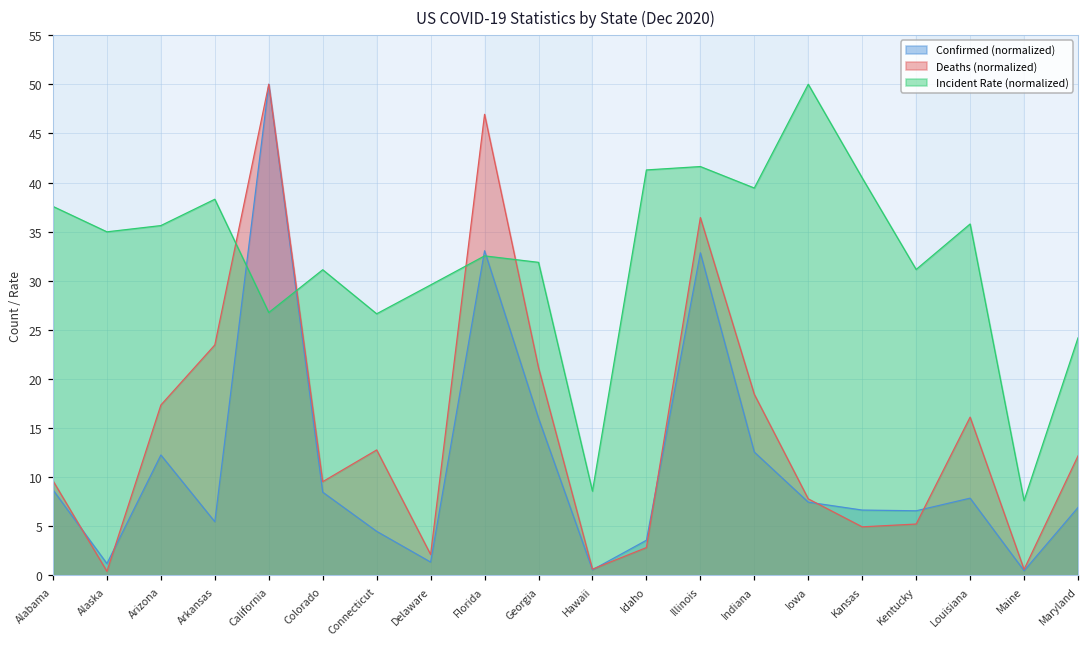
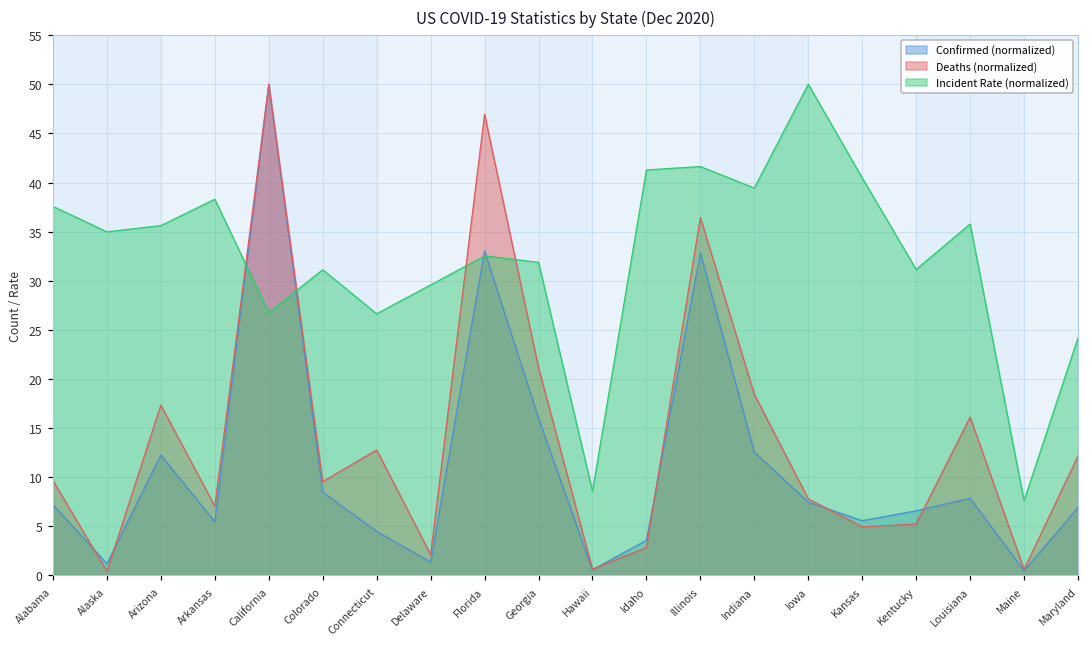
  {
    "Confirmed (normalized)": {
-     "Alabama": 9,
+     "Alabama": 7,
      "Alaska": 1,
      "Arizona": 12,
      "Arkansas": 5,
      "Colorado": 8,
      "Connecticut": 4,
      "Delaware": 1,
      "Florida": 33,
      "Georgia": 16,
      "Idaho": 4,
      "Illinois": 33,
      "Indiana": 13,
      "Iowa": 7,
-     "Kansas": 7,
+     "Kansas": 6,
      "Kentucky": 7,
      "Louisiana": 8,
      "Maryland": 7
    },
    "Deaths (normalized)": {
      "Alabama": 10,
      "Alaska": 0,
      "Arizona": 17,
-     "Arkansas": 23,
+     "Arkansas": 7,
      "Colorado": 10,
      "Connecticut": 13,
      "Delaware": 2,
      "Florida": 47,
      "Georgia": 21,
      "Idaho": 3,
      "Illinois": 36,
      "Indiana": 18,
      "Iowa": 8,
      "Kansas": 5,
      "Kentucky": 5,
      "Louisiana": 16,
      "Maryland": 12
    },
    "Incident Rate (normalized)": {
      "Alabama": 38,
      "Alaska": 35,
      "Arizona": 36,
      "Arkansas": 38,
      "California": 27,
      "Colorado": 31,
      "Connecticut": 27,
      "Delaware": 30,
      "Florida": 33,
      "Georgia": 32,
      "Hawaii": 9,
      "Idaho": 41,
      "Illinois": 42,
      "Indiana": 39,
      "Iowa": 50,
      "Kansas": 40,
      "Kentucky": 31,
      "Louisiana": 36,
      "Maine": 8,
      "Maryland": 24
    }
  }
